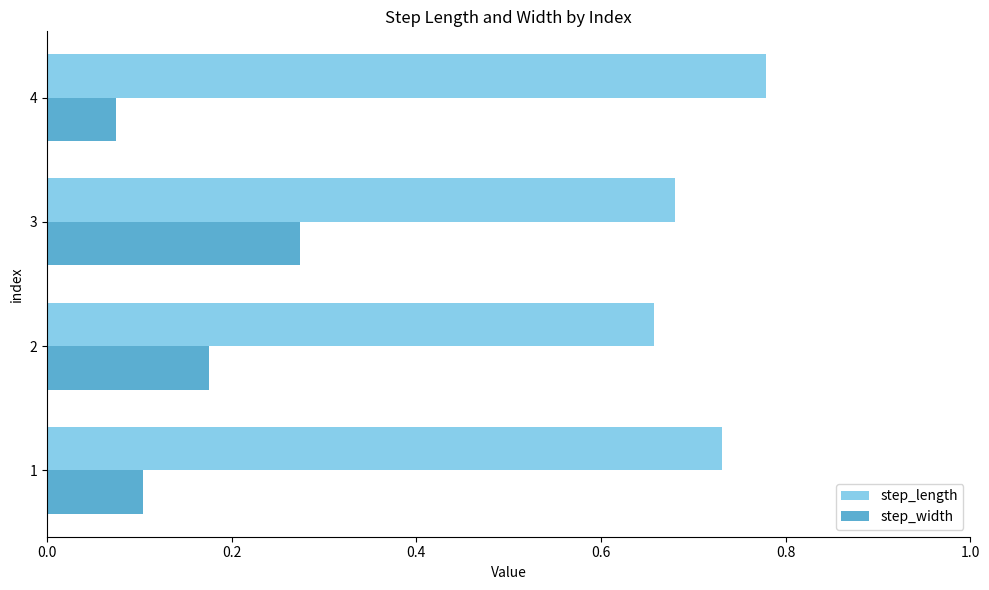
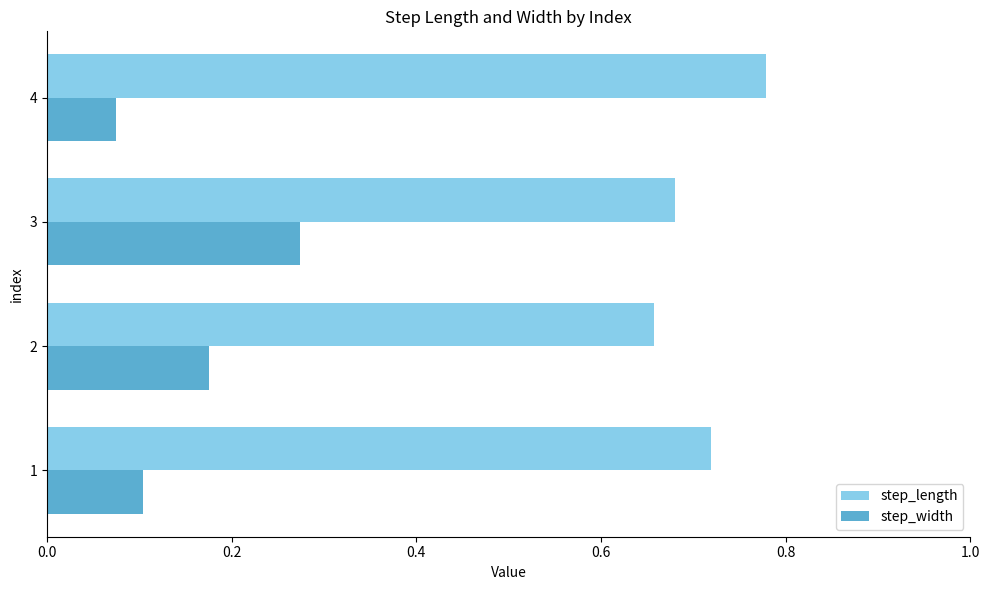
  {
    "step_length": {
      "4": 0.78,
      "3": 0.68,
      "2": 0.66,
-     "1": 0.73
+     "1": 0.72
    },
    "step_width": {
      "4": 0.07,
      "3": 0.27,
      "2": 0.18,
      "1": 0.10
    }
  }
